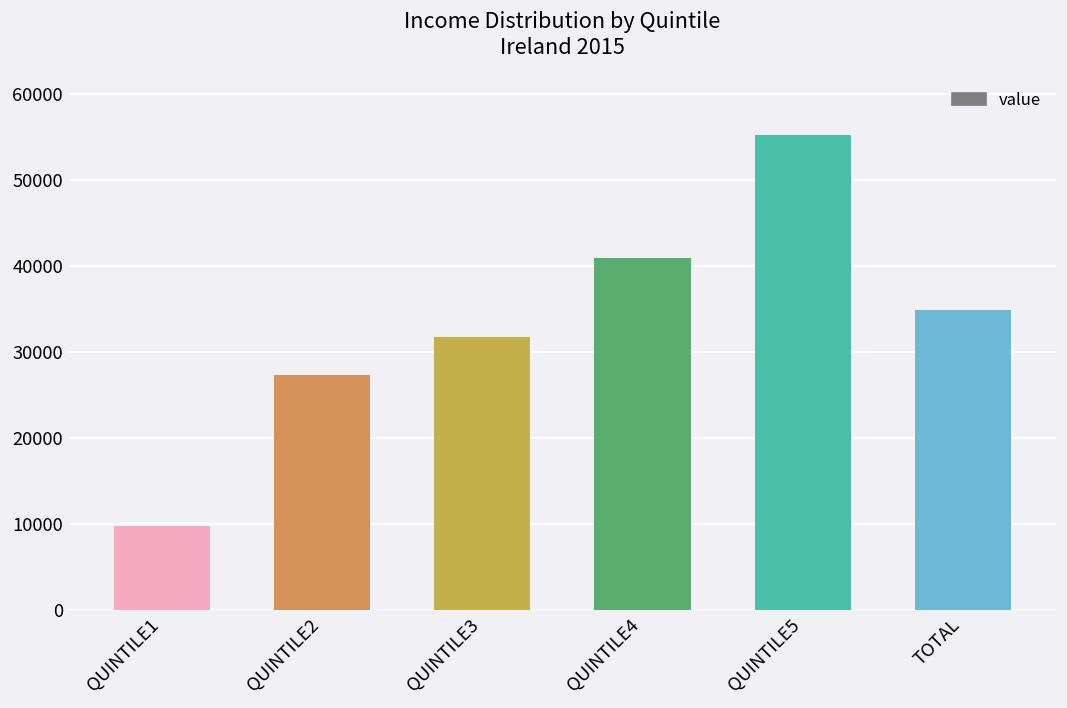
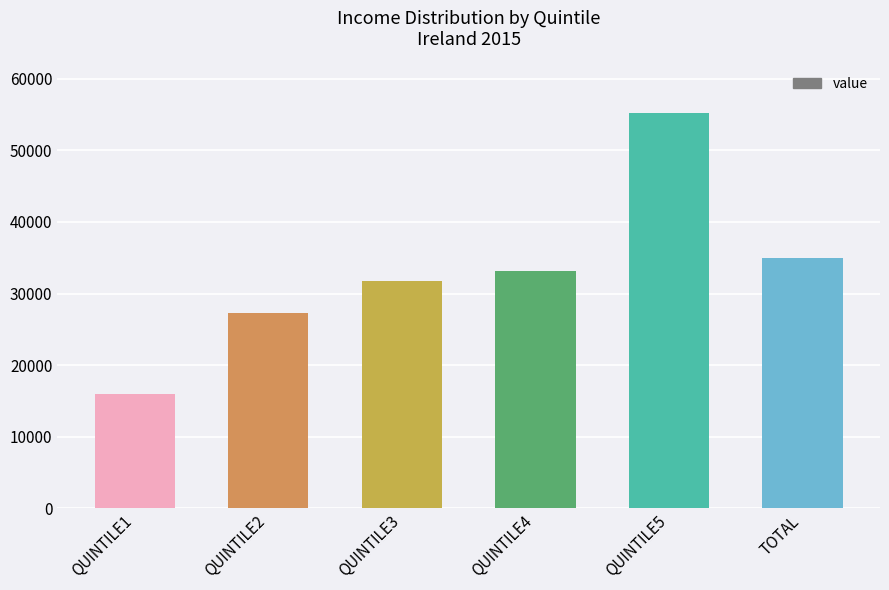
  {
-   "QUINTILE1": 10000,
+   "QUINTILE1": 16000,
    "QUINTILE2": 27000,
    "QUINTILE3": 32000,
-   "QUINTILE4": 41000,
+   "QUINTILE4": 33000,
    "QUINTILE5": 55000,
    "TOTAL": 35000
  }
